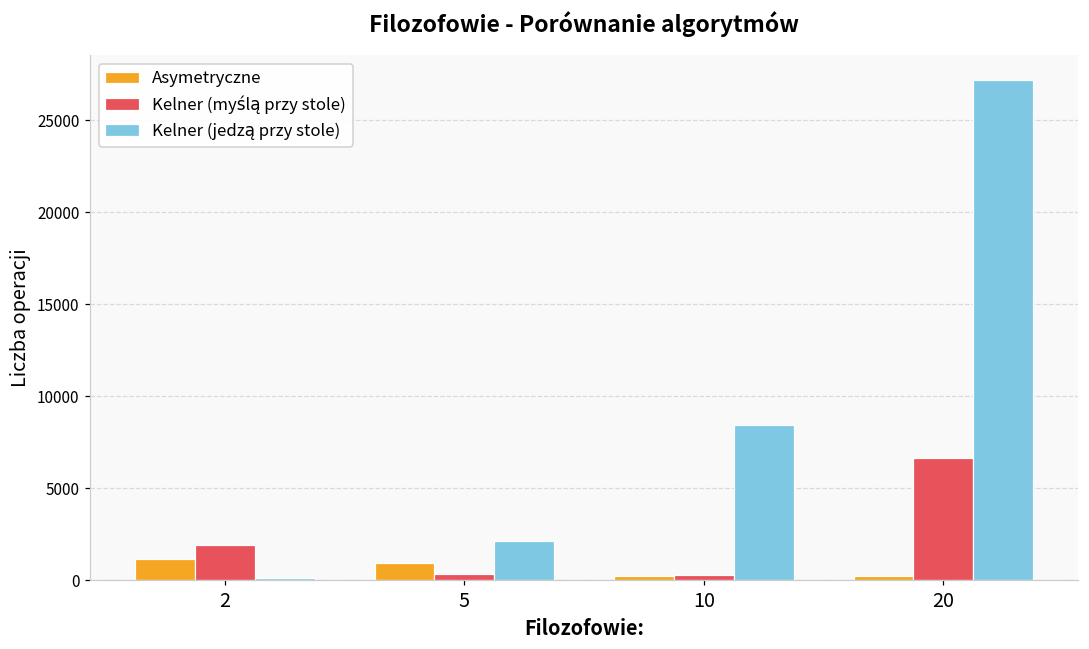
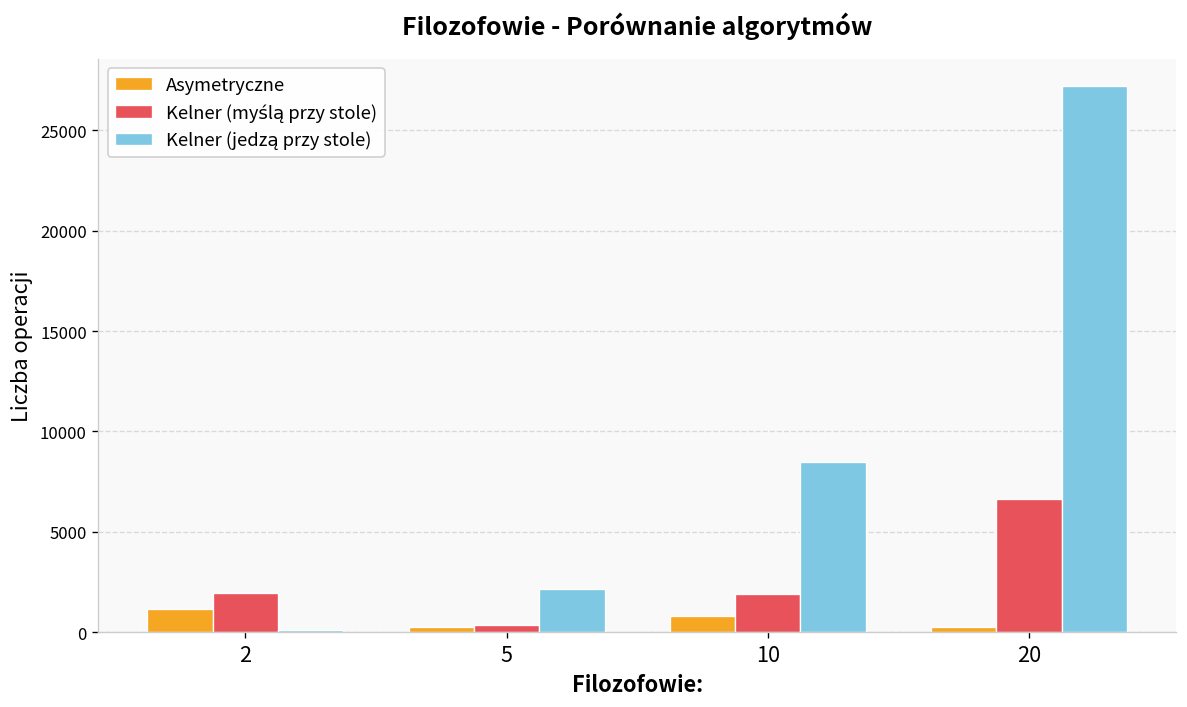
  {
    "Asymetryczne": {
      "2": 1200,
-     "5": 900,
-     "10": 200,
+     "5": 200,
+     "10": 800,
      "20": 300
    },
    "Kelner (myślą przy stole)": {
      "2": 2000,
      "5": 400,
-     "10": 300,
+     "10": 1900,
      "20": 6700
    },
    "Kelner (jedzą przy stole)": {
      "5": 2200,
      "10": 8500,
      "20": 27200
    }
  }
